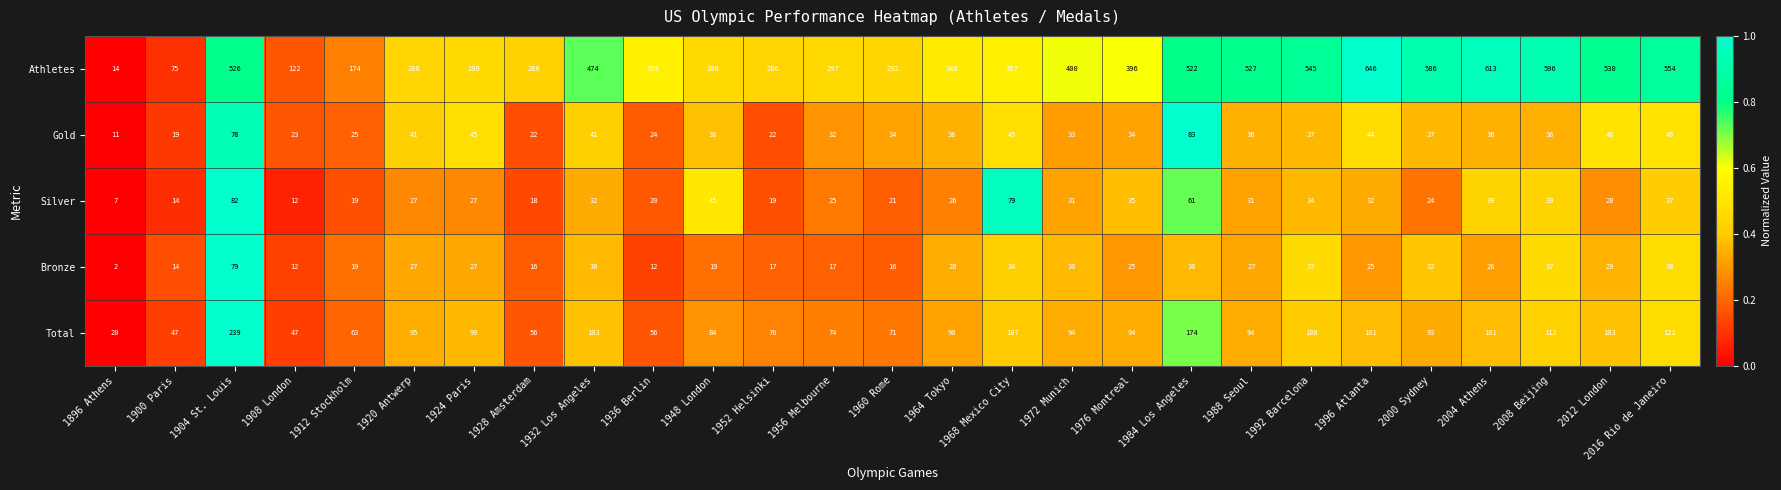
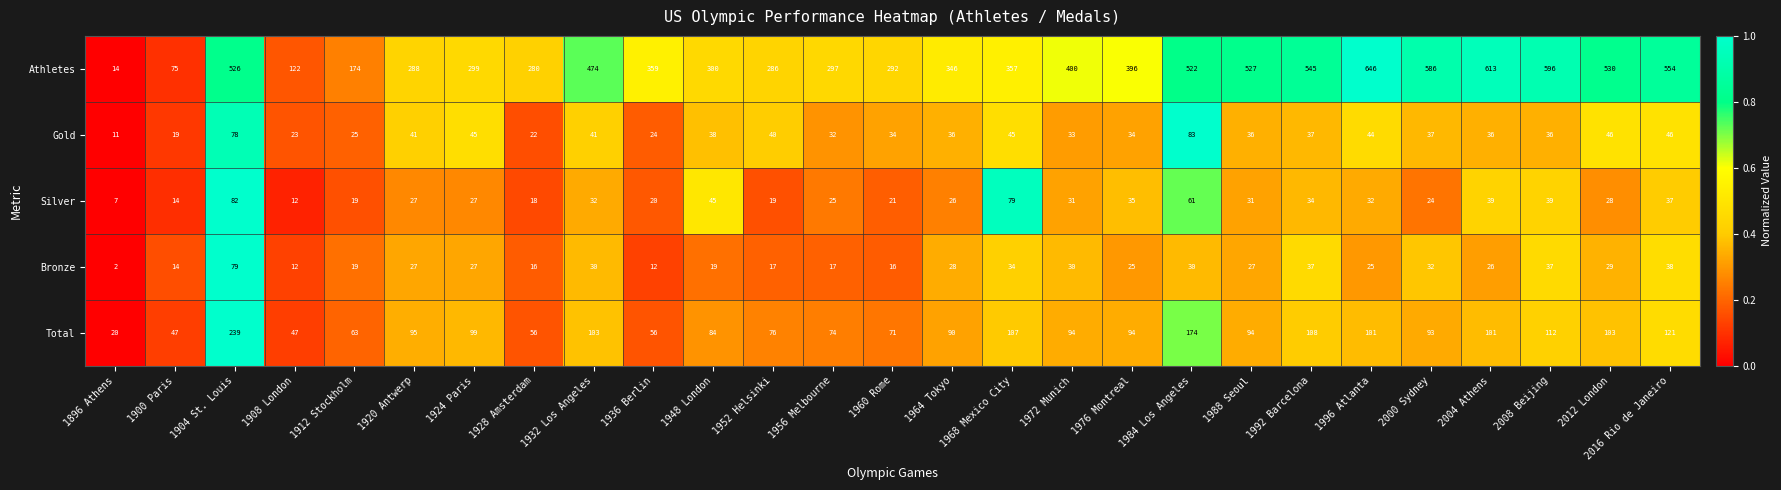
  {
    "Athletes": {
      "1896 Athens": 14,
      "1900 Paris": 75,
      "1904 St. Louis": 526,
      "1908 London": 122,
      "1912 Stockholm": 174,
      "1920 Antwerp": 288,
      "1924 Paris": 299,
      "1928 Amsterdam": 280,
      "1932 Los Angeles": 474,
      "1936 Berlin": 359,
      "1948 London": 300,
      "1952 Helsinki": 286,
      "1956 Melbourne": 297,
      "1960 Rome": 292,
      "1964 Tokyo": 346,
      "1968 Mexico City": 357,
      "1972 Munich": 400,
      "1976 Montreal": 396,
      "1984 Los Angeles": 522,
      "1988 Seoul": 527,
      "1992 Barcelona": 545,
      "1996 Atlanta": 646,
      "2000 Sydney": 586,
      "2004 Athens": 613,
      "2008 Beijing": 596,
      "2012 London": 530,
      "2016 Rio de Janeiro": 554
    },
    "Gold": {
      "1896 Athens": 11,
      "1900 Paris": 19,
      "1904 St. Louis": 78,
      "1908 London": 23,
      "1912 Stockholm": 25,
      "1920 Antwerp": 41,
      "1924 Paris": 45,
      "1928 Amsterdam": 22,
      "1932 Los Angeles": 41,
      "1936 Berlin": 24,
      "1948 London": 38,
-     "1952 Helsinki": 22,
+     "1952 Helsinki": 40,
      "1956 Melbourne": 32,
      "1960 Rome": 34,
      "1964 Tokyo": 36,
      "1968 Mexico City": 45,
      "1972 Munich": 33,
      "1976 Montreal": 34,
      "1984 Los Angeles": 83,
      "1988 Seoul": 36,
      "1992 Barcelona": 37,
      "1996 Atlanta": 44,
      "2000 Sydney": 37,
      "2004 Athens": 36,
      "2008 Beijing": 36,
      "2012 London": 46,
      "2016 Rio de Janeiro": 46
    },
    "Silver": {
      "1896 Athens": 7,
      "1900 Paris": 14,
      "1904 St. Louis": 82,
      "1908 London": 12,
      "1912 Stockholm": 19,
      "1920 Antwerp": 27,
      "1924 Paris": 27,
      "1928 Amsterdam": 18,
      "1932 Los Angeles": 32,
      "1936 Berlin": 20,
      "1948 London": 45,
      "1952 Helsinki": 19,
      "1956 Melbourne": 25,
      "1960 Rome": 21,
      "1964 Tokyo": 26,
      "1968 Mexico City": 79,
      "1972 Munich": 31,
      "1976 Montreal": 35,
      "1984 Los Angeles": 61,
      "1988 Seoul": 31,
      "1992 Barcelona": 34,
      "1996 Atlanta": 32,
      "2000 Sydney": 24,
      "2004 Athens": 39,
      "2008 Beijing": 39,
      "2012 London": 28,
      "2016 Rio de Janeiro": 37
    },
    "Bronze": {
      "1896 Athens": 2,
      "1900 Paris": 14,
      "1904 St. Louis": 79,
      "1908 London": 12,
      "1912 Stockholm": 19,
      "1920 Antwerp": 27,
      "1924 Paris": 27,
      "1928 Amsterdam": 16,
      "1932 Los Angeles": 30,
      "1936 Berlin": 12,
      "1948 London": 19,
      "1952 Helsinki": 17,
      "1956 Melbourne": 17,
      "1960 Rome": 16,
      "1964 Tokyo": 28,
      "1968 Mexico City": 34,
      "1972 Munich": 30,
      "1976 Montreal": 25,
      "1984 Los Angeles": 30,
      "1988 Seoul": 27,
      "1992 Barcelona": 37,
      "1996 Atlanta": 25,
      "2000 Sydney": 32,
      "2004 Athens": 26,
      "2008 Beijing": 37,
      "2012 London": 29,
      "2016 Rio de Janeiro": 38
    },
    "Total": {
      "1896 Athens": 20,
      "1900 Paris": 47,
      "1904 St. Louis": 239,
      "1908 London": 47,
      "1912 Stockholm": 63,
      "1920 Antwerp": 95,
      "1924 Paris": 99,
      "1928 Amsterdam": 56,
      "1932 Los Angeles": 103,
      "1936 Berlin": 56,
      "1948 London": 84,
      "1952 Helsinki": 76,
      "1956 Melbourne": 74,
      "1960 Rome": 71,
      "1964 Tokyo": 90,
      "1968 Mexico City": 107,
      "1972 Munich": 94,
      "1976 Montreal": 94,
      "1984 Los Angeles": 174,
      "1988 Seoul": 94,
      "1992 Barcelona": 108,
      "1996 Atlanta": 101,
      "2000 Sydney": 93,
      "2004 Athens": 101,
      "2008 Beijing": 112,
      "2012 London": 103,
      "2016 Rio de Janeiro": 121
    }
  }
